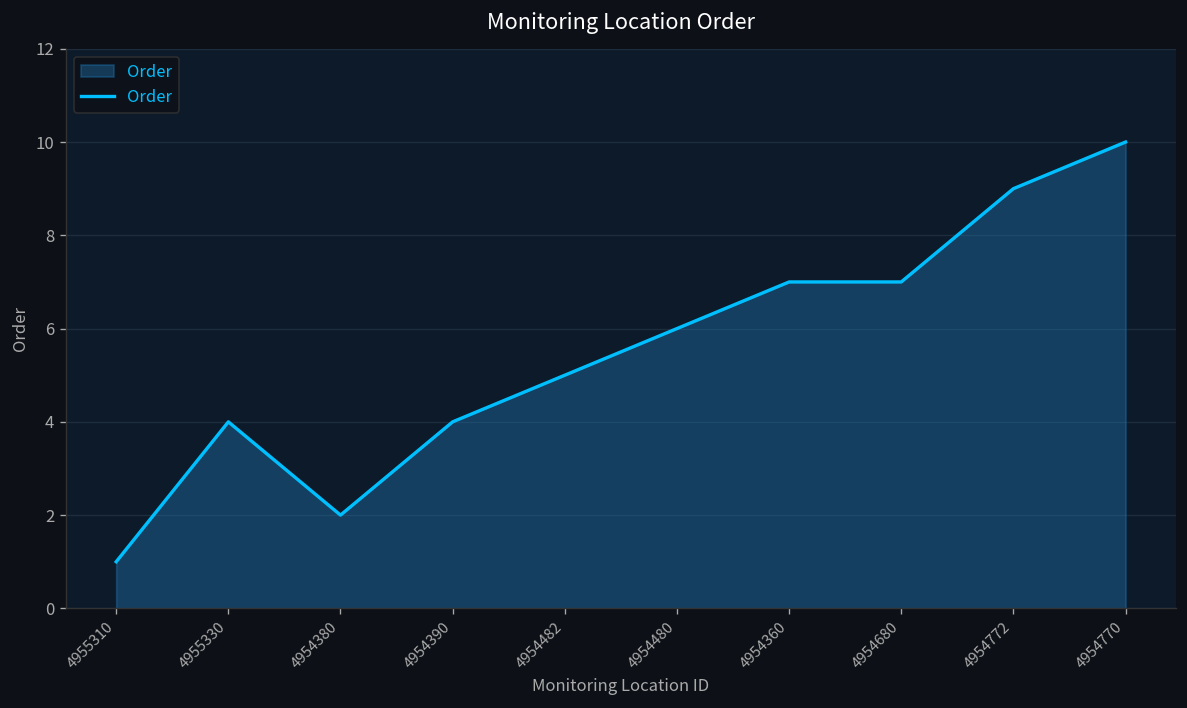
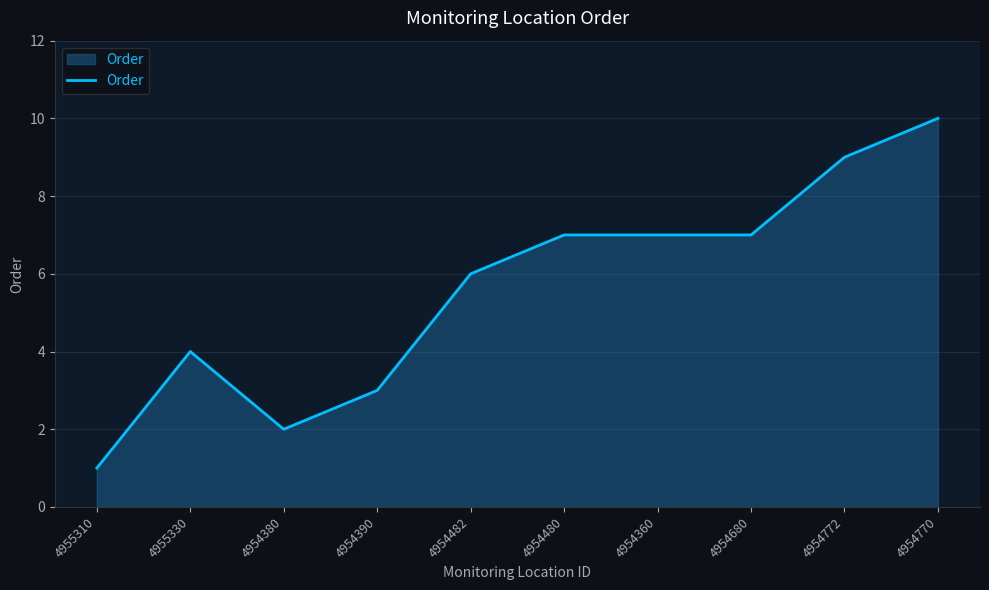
  {
    "4955310": 1,
    "4955330": 4,
    "4954380": 2,
-   "4954390": 4,
-   "4954482": 5,
-   "4954480": 6,
+   "4954390": 3,
+   "4954482": 6,
+   "4954480": 7,
    "4954360": 7,
    "4954680": 7,
    "4954772": 9,
    "4954770": 10
  }
